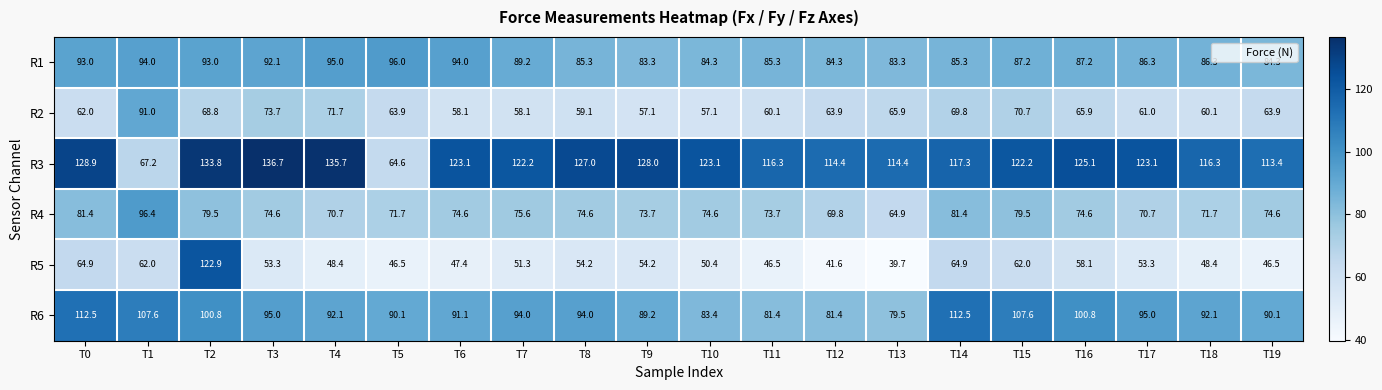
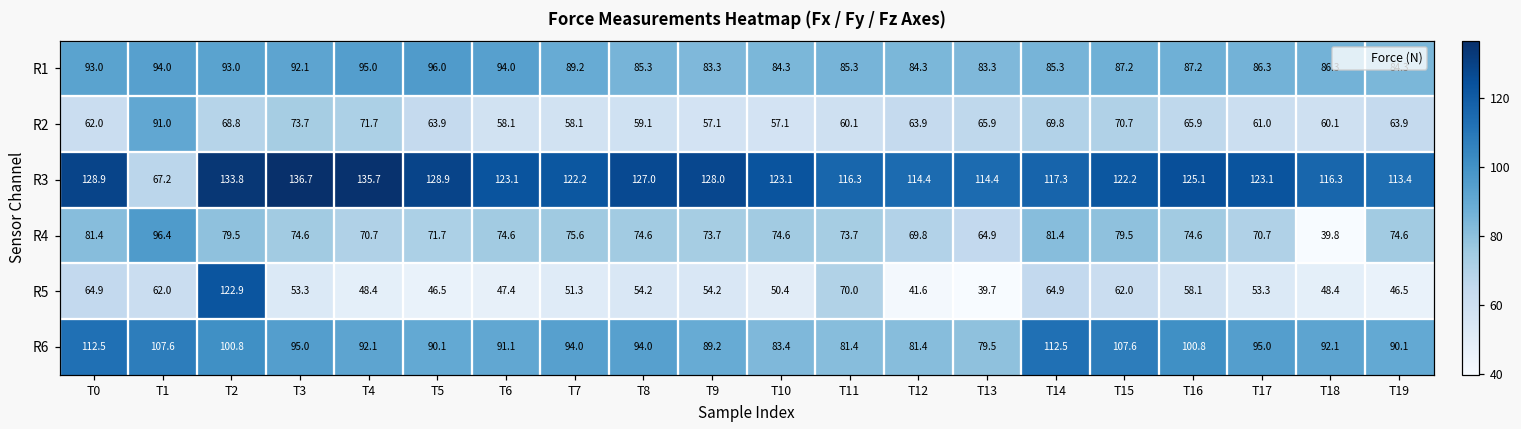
  {
    "R1": {
      "T0": 93.0,
      "T1": 94.0,
      "T2": 93.0,
      "T3": 92.1,
      "T4": 95.0,
      "T5": 96.0,
      "T6": 94.0,
      "T7": 89.2,
      "T8": 85.3,
      "T9": 83.3,
      "T10": 84.3,
      "T11": 85.3,
      "T12": 84.3,
      "T13": 83.3,
      "T14": 85.3,
      "T15": 87.2,
      "T16": 87.2,
      "T17": 86.3
    },
    "R2": {
      "T0": 62.0,
      "T1": 91.0,
      "T2": 68.8,
      "T3": 73.7,
      "T4": 71.7,
      "T5": 63.9,
      "T6": 58.1,
      "T7": 58.1,
      "T8": 59.1,
      "T9": 57.1,
      "T10": 57.1,
      "T11": 60.1,
      "T12": 63.9,
      "T13": 65.9,
      "T14": 69.8,
      "T15": 70.7,
      "T16": 65.9,
      "T17": 61.0,
      "T18": 60.1,
      "T19": 63.9
    },
    "R3": {
      "T0": 128.9,
      "T1": 67.2,
      "T2": 133.8,
      "T3": 136.7,
      "T4": 135.7,
-     "T5": 64.6,
+     "T5": 128.9,
      "T6": 123.1,
      "T7": 122.2,
      "T8": 127.0,
      "T9": 128.0,
      "T10": 123.1,
      "T11": 116.3,
      "T12": 114.4,
      "T13": 114.4,
      "T14": 117.3,
      "T15": 122.2,
      "T16": 125.1,
      "T17": 123.1,
      "T18": 116.3,
      "T19": 113.4
    },
    "R4": {
      "T0": 81.4,
      "T1": 96.4,
      "T2": 79.5,
      "T3": 74.6,
      "T4": 70.7,
      "T5": 71.7,
      "T6": 74.6,
      "T7": 75.6,
      "T8": 74.6,
      "T9": 73.7,
      "T10": 74.6,
      "T11": 73.7,
      "T12": 69.8,
      "T13": 64.9,
      "T14": 81.4,
      "T15": 79.5,
      "T16": 74.6,
      "T17": 70.7,
-     "T18": 71.7,
+     "T18": 39.8,
      "T19": 74.6
    },
    "R5": {
      "T0": 64.9,
      "T1": 62.0,
      "T2": 122.9,
      "T3": 53.3,
      "T4": 48.4,
      "T5": 46.5,
      "T6": 47.4,
      "T7": 51.3,
      "T8": 54.2,
      "T9": 54.2,
      "T10": 50.4,
-     "T11": 46.5,
+     "T11": 70.0,
      "T12": 41.6,
      "T13": 39.7,
      "T14": 64.9,
      "T15": 62.0,
      "T16": 58.1,
      "T17": 53.3,
      "T18": 48.4,
      "T19": 46.5
    },
    "R6": {
      "T0": 112.5,
      "T1": 107.6,
      "T2": 100.8,
      "T3": 95.0,
      "T4": 92.1,
      "T5": 90.1,
      "T6": 91.1,
      "T7": 94.0,
      "T8": 94.0,
      "T9": 89.2,
      "T10": 83.4,
      "T11": 81.4,
      "T12": 81.4,
      "T13": 79.5,
      "T14": 112.5,
      "T15": 107.6,
      "T16": 100.8,
      "T17": 95.0,
      "T18": 92.1,
      "T19": 90.1
    }
  }
